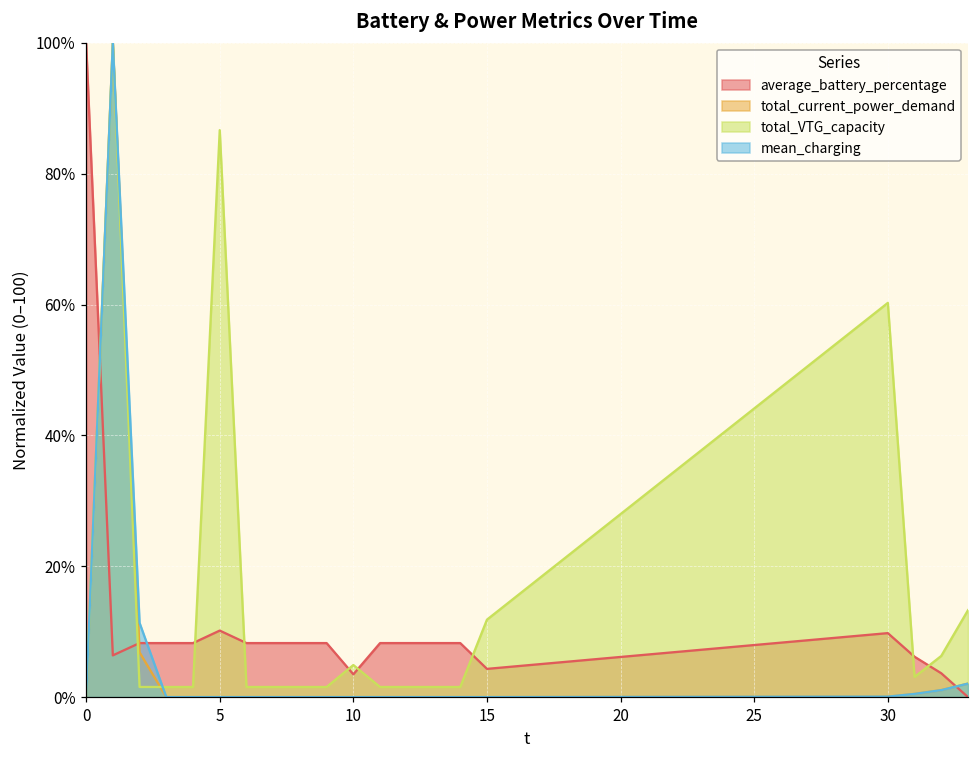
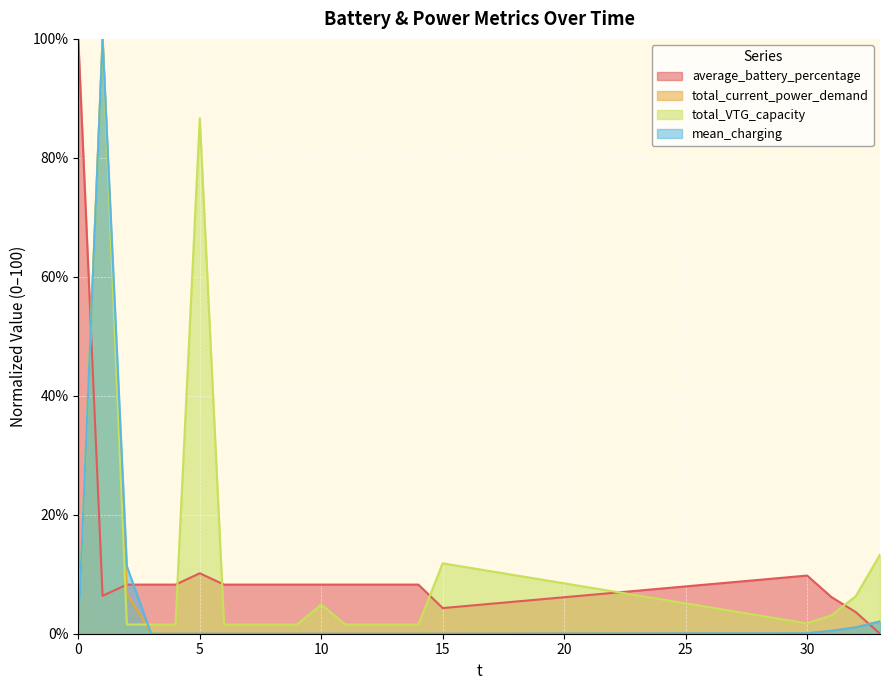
  {
    "average_battery_percentage": {
      "0": "100%",
      "5": "10%",
-     "10": "3%",
+     "10": "8%",
      "15": "4%",
      "30": "10%"
    },
    "total_VTG_capacity": {
      "5": "87%",
      "10": "5%",
      "15": "12%",
-     "30": "60%"
+     "30": "2%"
    }
  }
